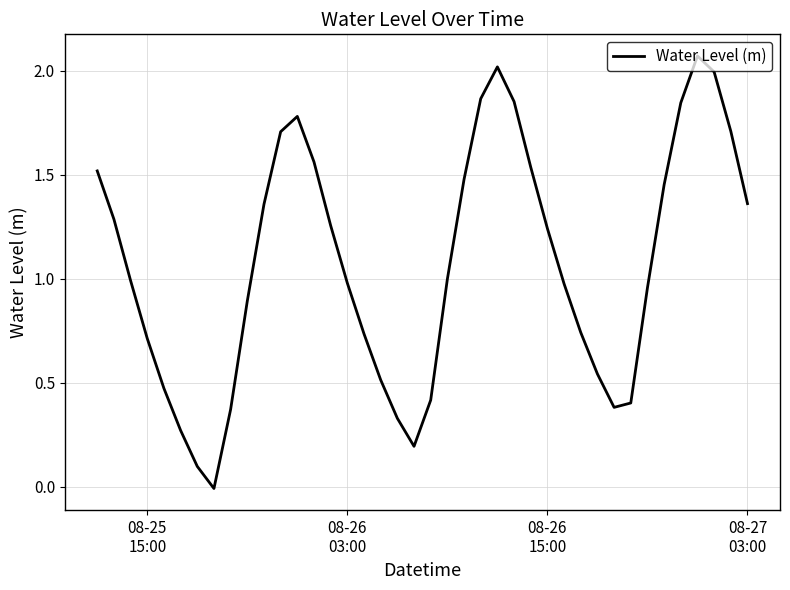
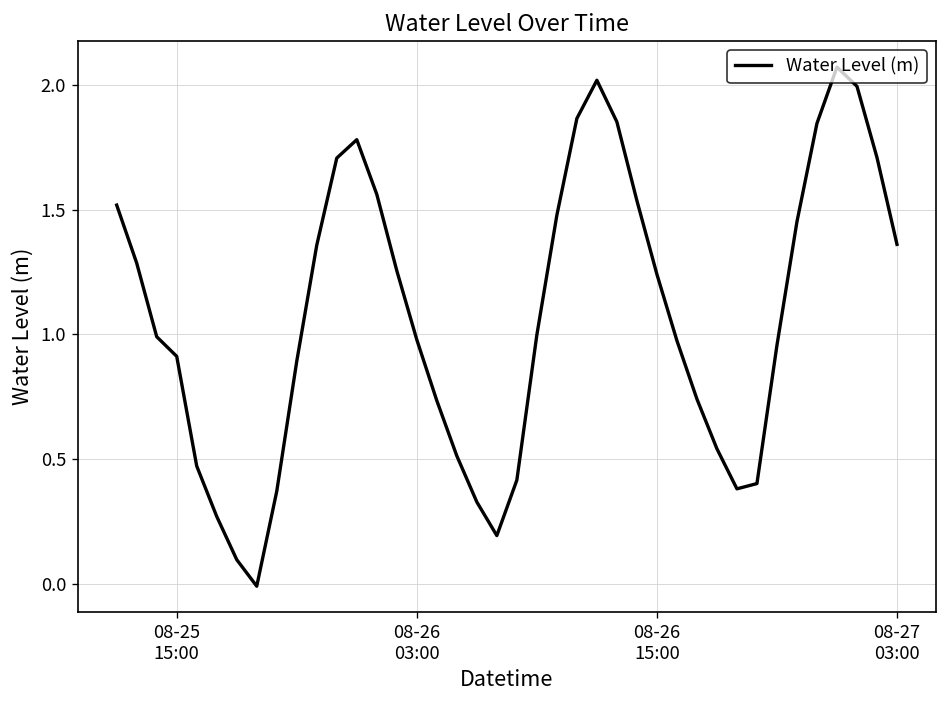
  {
-   "08-25 15:00": 0.71,
+   "08-25 15:00": 0.91,
    "08-26 03:00": 0.98,
    "08-26 15:00": 1.24,
    "08-27 03:00": 1.36
  }
